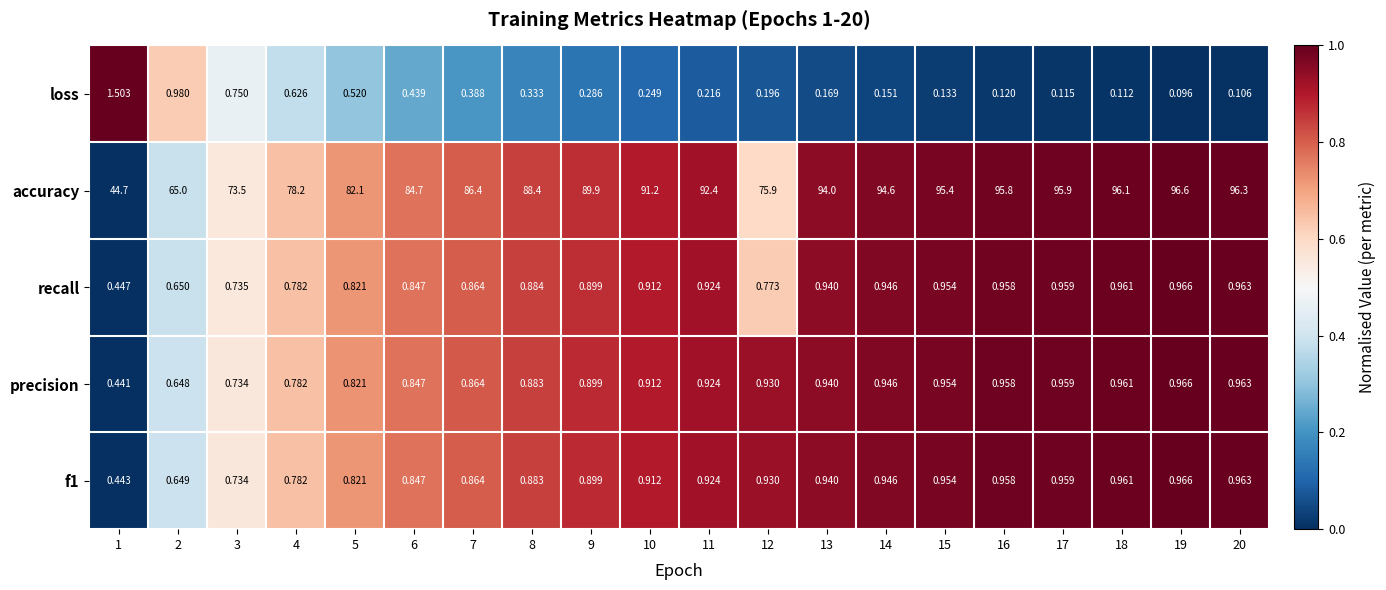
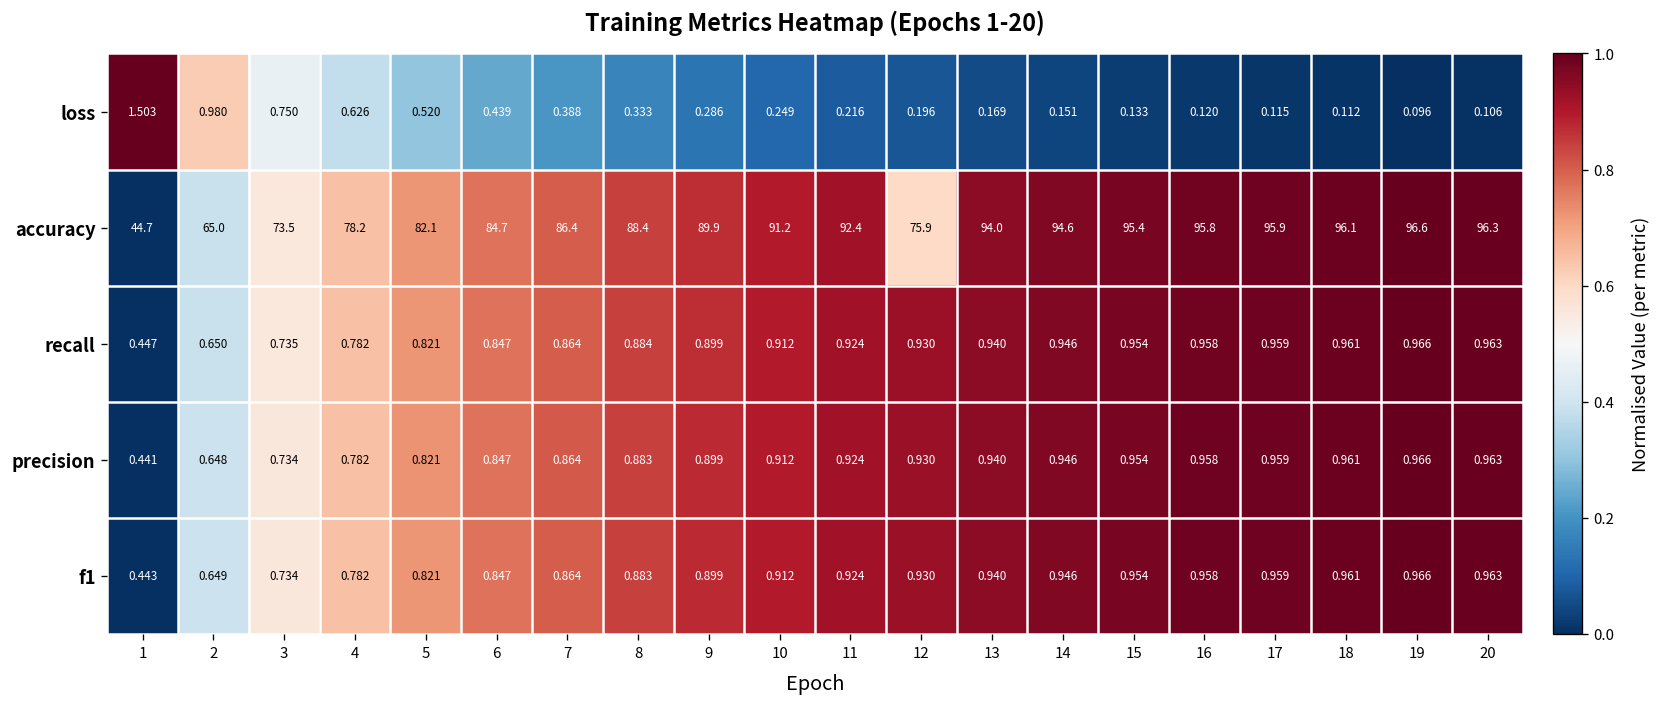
  {
    "loss": {
      "1": 1.503,
      "2": 0.980,
      "3": 0.750,
      "4": 0.626,
      "5": 0.520,
      "6": 0.439,
      "7": 0.388,
      "8": 0.333,
      "9": 0.286,
      "10": 0.249,
      "11": 0.216,
      "12": 0.196,
      "13": 0.169,
      "14": 0.151,
      "15": 0.133,
      "16": 0.120,
      "17": 0.115,
      "18": 0.112,
      "19": 0.096,
      "20": 0.106
    },
    "accuracy": {
      "1": 44.7,
      "2": 65.0,
      "3": 73.5,
      "4": 78.2,
      "5": 82.1,
      "6": 84.7,
      "7": 86.4,
      "8": 88.4,
      "9": 89.9,
      "10": 91.2,
      "11": 92.4,
      "12": 75.9,
      "13": 94.0,
      "14": 94.6,
      "15": 95.4,
      "16": 95.8,
      "17": 95.9,
      "18": 96.1,
      "19": 96.6,
      "20": 96.3
    },
    "recall": {
      "1": 0.447,
      "2": 0.650,
      "3": 0.735,
      "4": 0.782,
      "5": 0.821,
      "6": 0.847,
      "7": 0.864,
      "8": 0.884,
      "9": 0.899,
      "10": 0.912,
      "11": 0.924,
-     "12": 0.773,
+     "12": 0.930,
      "13": 0.940,
      "14": 0.946,
      "15": 0.954,
      "16": 0.958,
      "17": 0.959,
      "18": 0.961,
      "19": 0.966,
      "20": 0.963
    },
    "precision": {
      "1": 0.441,
      "2": 0.648,
      "3": 0.734,
      "4": 0.782,
      "5": 0.821,
      "6": 0.847,
      "7": 0.864,
      "8": 0.883,
      "9": 0.899,
      "10": 0.912,
      "11": 0.924,
      "12": 0.930,
      "13": 0.940,
      "14": 0.946,
      "15": 0.954,
      "16": 0.958,
      "17": 0.959,
      "18": 0.961,
      "19": 0.966,
      "20": 0.963
    },
    "f1": {
      "1": 0.443,
      "2": 0.649,
      "3": 0.734,
      "4": 0.782,
      "5": 0.821,
      "6": 0.847,
      "7": 0.864,
      "8": 0.883,
      "9": 0.899,
      "10": 0.912,
      "11": 0.924,
      "12": 0.930,
      "13": 0.940,
      "14": 0.946,
      "15": 0.954,
      "16": 0.958,
      "17": 0.959,
      "18": 0.961,
      "19": 0.966,
      "20": 0.963
    }
  }
